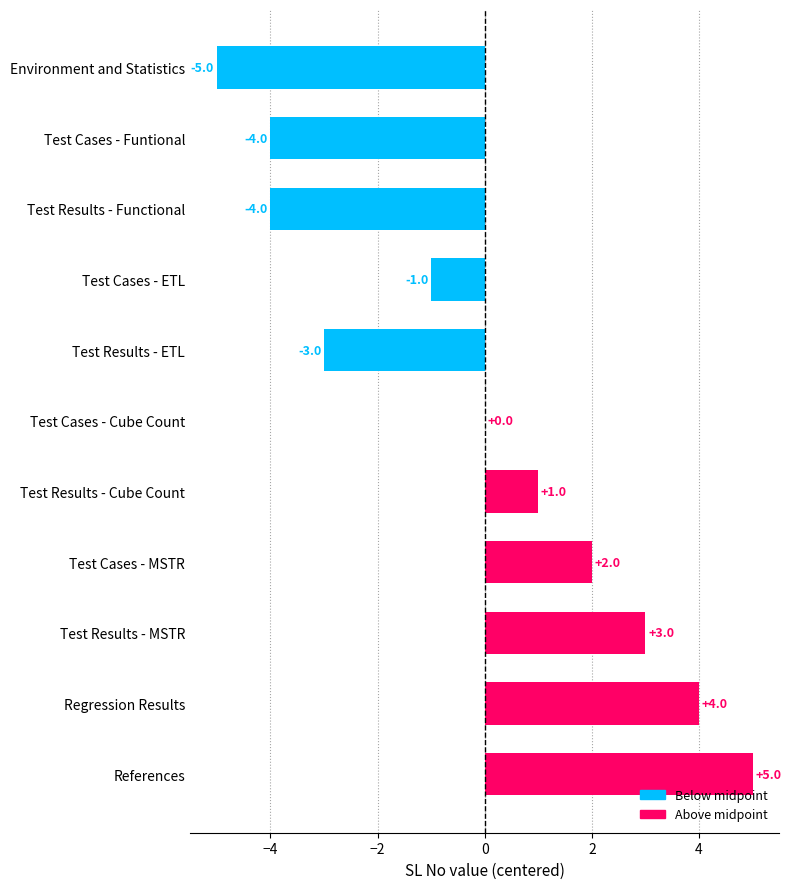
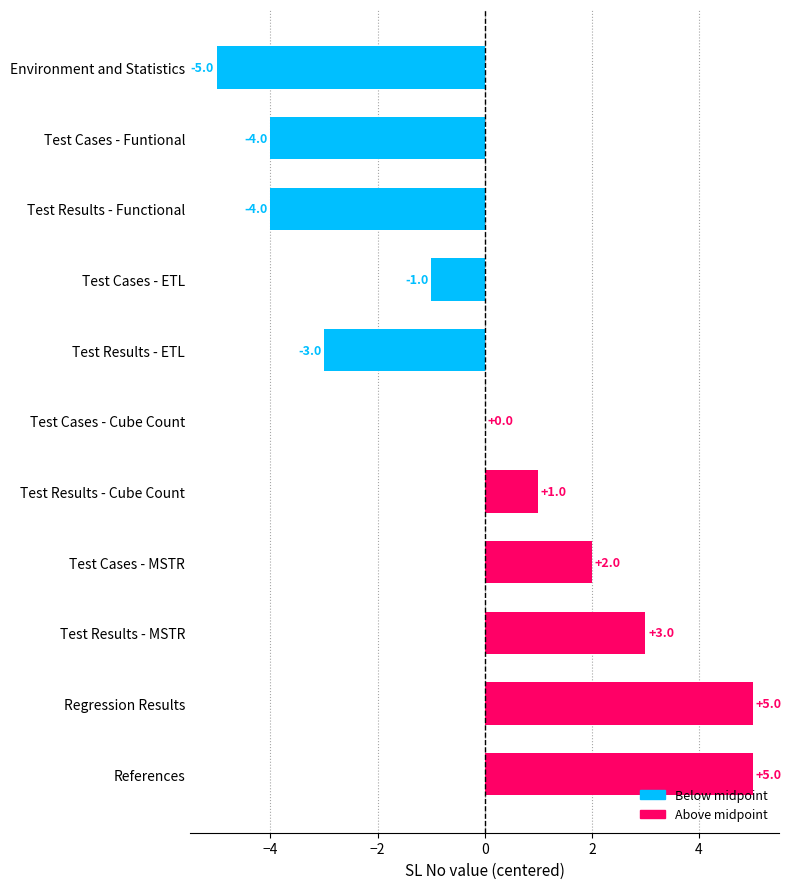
  {
    "Environment and Statistics": "-5.0",
    "Test Cases - Funtional": "-4.0",
    "Test Results - Functional": "-4.0",
    "Test Cases - ETL": "-1.0",
    "Test Results - ETL": "-3.0",
    "Test Cases - Cube Count": "+0.0",
    "Test Results - Cube Count": "+1.0",
    "Test Cases - MSTR": "+2.0",
    "Test Results - MSTR": "+3.0",
-   "Regression Results": "+4.0",
+   "Regression Results": "+5.0",
    "References": "+5.0"
  }
